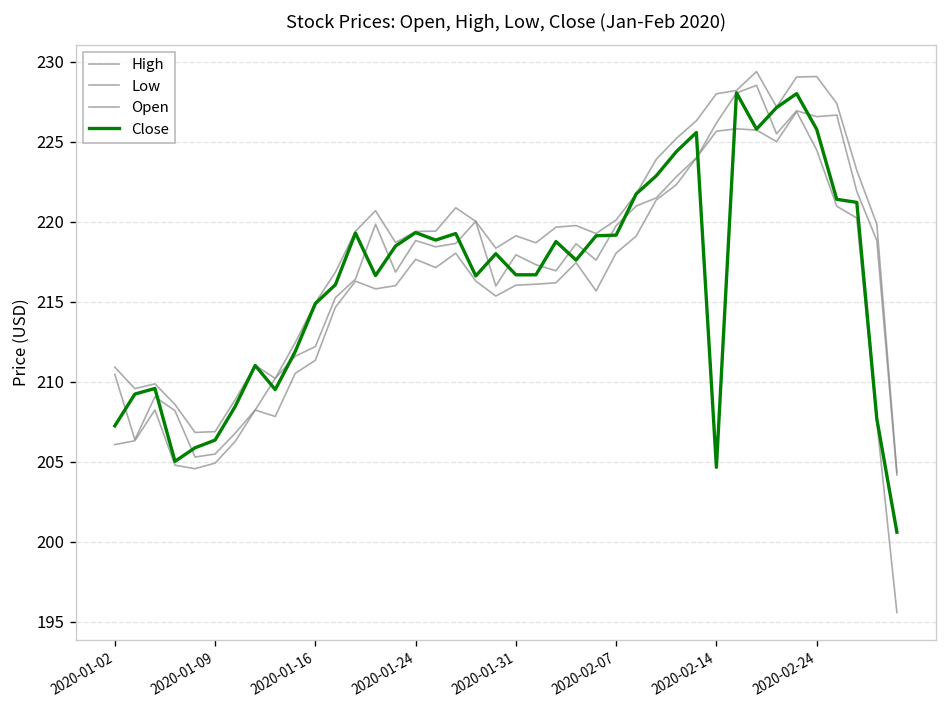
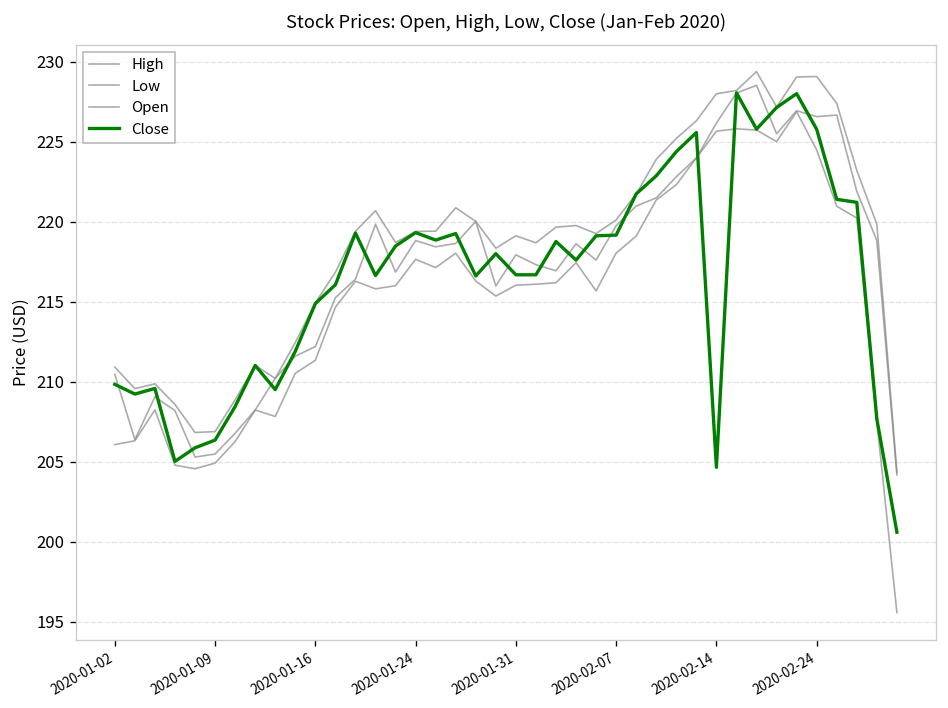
  {
    "Close": {
-     "2020-01-02": 207.2,
+     "2020-01-02": 209.8,
      "2020-01-09": 206.4,
      "2020-01-31": 216.7,
      "2020-02-07": 219.2,
      "2020-02-14": 204.7,
      "2020-02-24": 225.8
    }
  }
